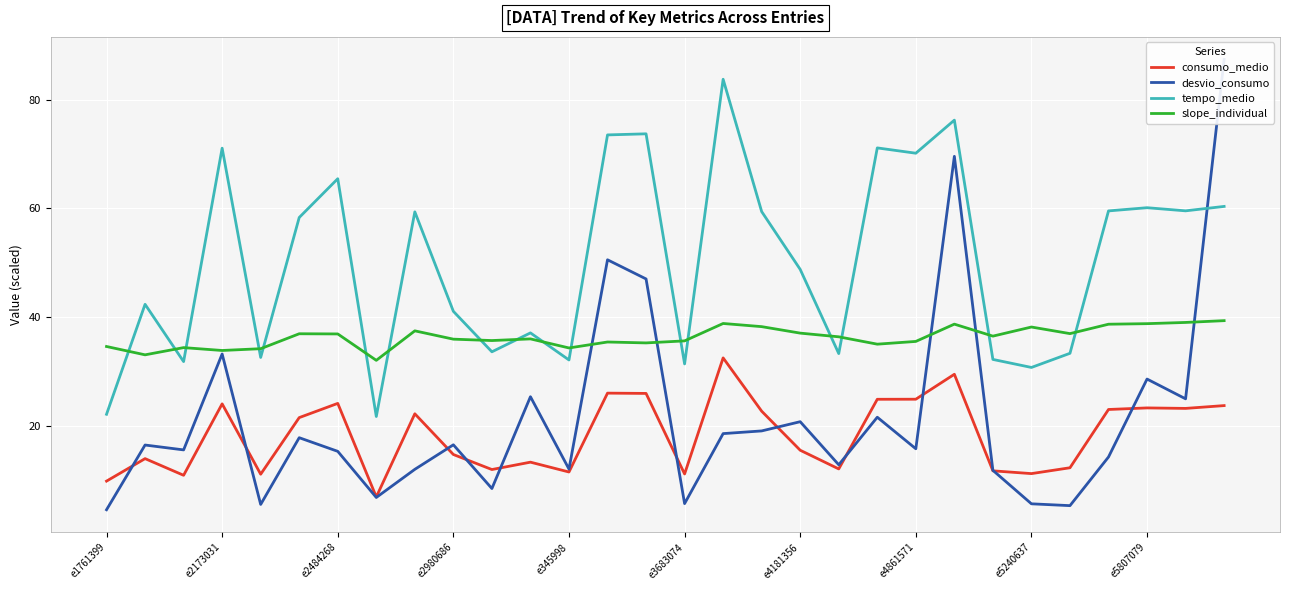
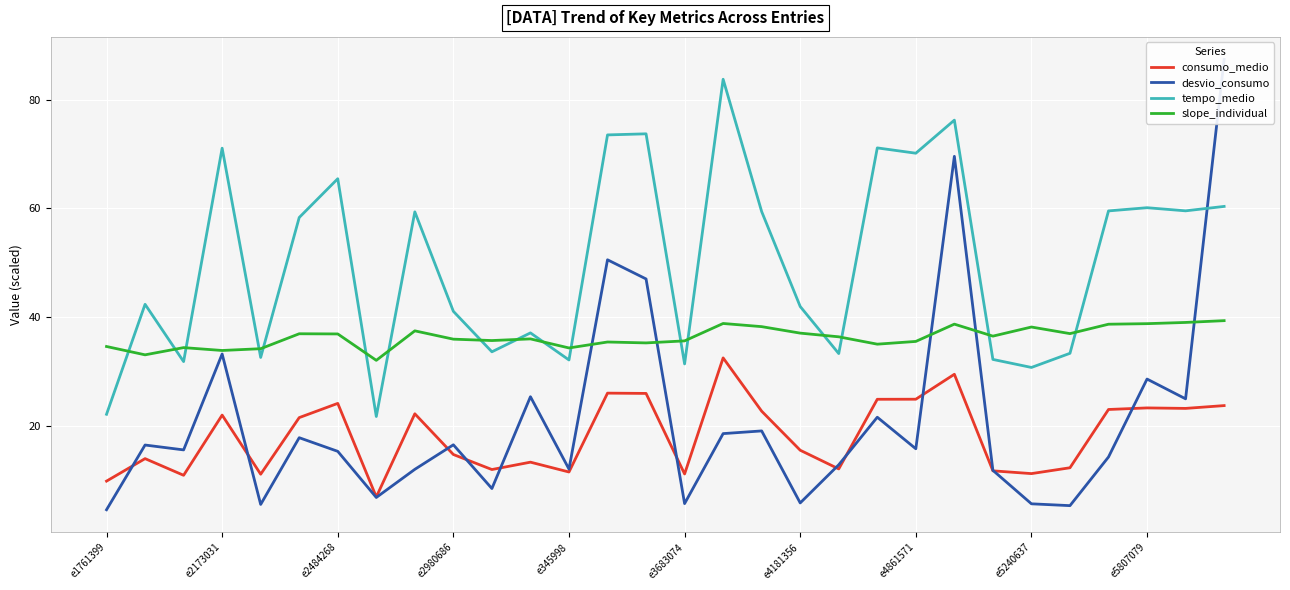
  {
    "consumo_medio": {
      "e1761399": 10,
-     "e2173031": 24,
+     "e2173031": 22,
      "e2484268": 24,
      "e2980686": 15,
      "e345998": 12,
      "e3683074": 11,
      "e4181356": 16,
      "e4861571": 25,
      "e5240637": 11,
      "e5807079": 23
    },
    "desvio_consumo": {
      "e1761399": 5,
      "e2173031": 33,
      "e2484268": 15,
      "e2980686": 17,
      "e345998": 12,
      "e3683074": 6,
-     "e4181356": 21,
+     "e4181356": 6,
      "e4861571": 16,
      "e5240637": 6,
      "e5807079": 29
    },
    "tempo_medio": {
      "e1761399": 22,
      "e2173031": 71,
      "e2484268": 65,
      "e2980686": 41,
      "e345998": 32,
      "e3683074": 31,
-     "e4181356": 49,
+     "e4181356": 42,
      "e4861571": 70,
      "e5240637": 31,
      "e5807079": 60
    },
    "slope_individual": {
      "e1761399": 35,
      "e2173031": 34,
      "e2484268": 37,
      "e2980686": 36,
      "e345998": 34,
      "e3683074": 36,
      "e4181356": 37,
      "e4861571": 36,
      "e5240637": 38,
      "e5807079": 39
    }
  }
